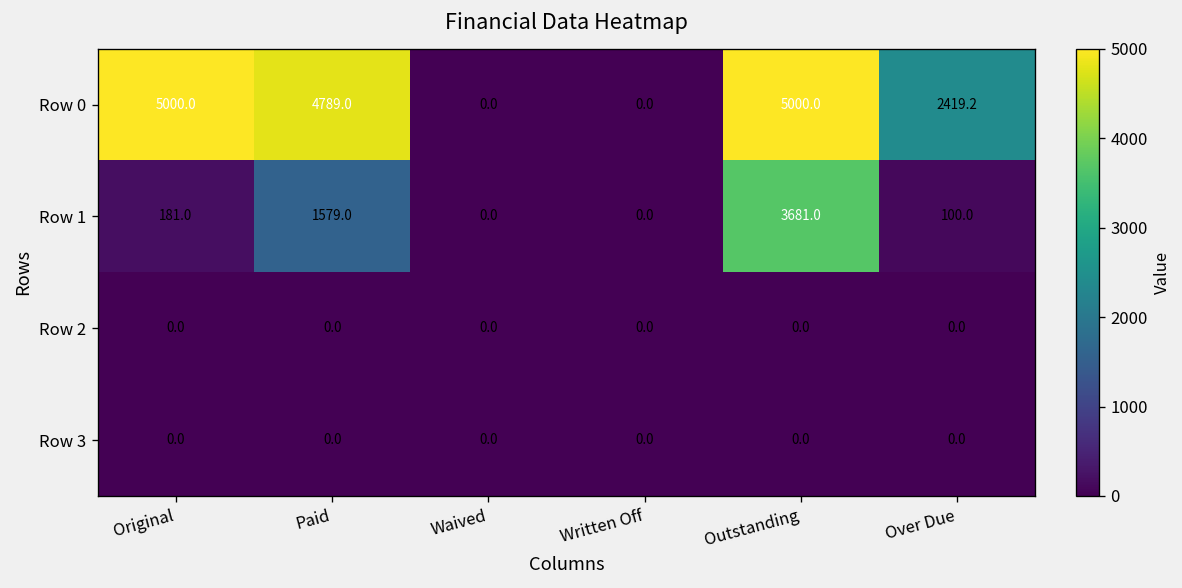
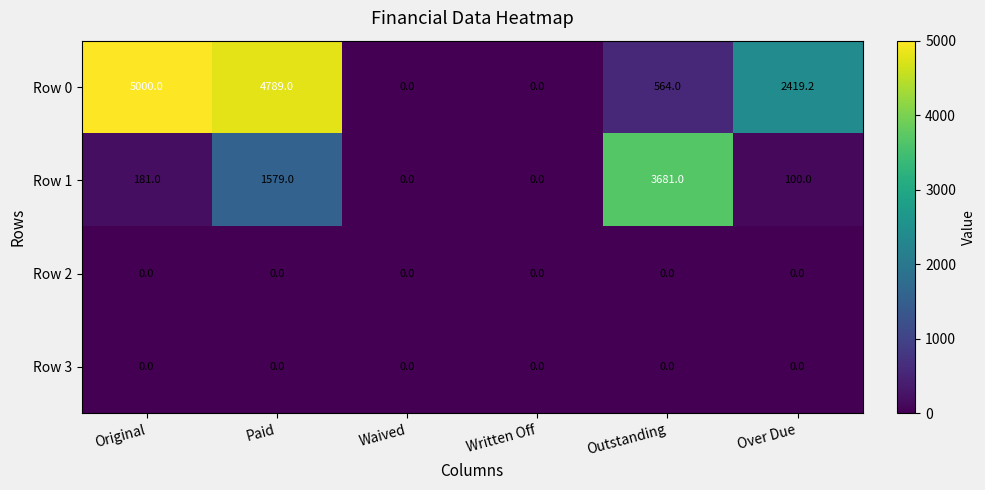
  {
    "Row 0": {
      "Original": 5000.0,
      "Paid": 4789.0,
      "Waived": 0.0,
      "Written Off": 0.0,
-     "Outstanding": 5000.0,
+     "Outstanding": 564.0,
      "Over Due": 2419.2
    },
    "Row 1": {
      "Original": 181.0,
      "Paid": 1579.0,
      "Waived": 0.0,
      "Written Off": 0.0,
      "Outstanding": 3681.0,
      "Over Due": 100.0
    },
    "Row 2": {
      "Original": 0.0,
      "Paid": 0.0,
      "Waived": 0.0,
      "Written Off": 0.0,
      "Outstanding": 0.0,
      "Over Due": 0.0
    },
    "Row 3": {
      "Original": 0.0,
      "Paid": 0.0,
      "Waived": 0.0,
      "Written Off": 0.0,
      "Outstanding": 0.0,
      "Over Due": 0.0
    }
  }
